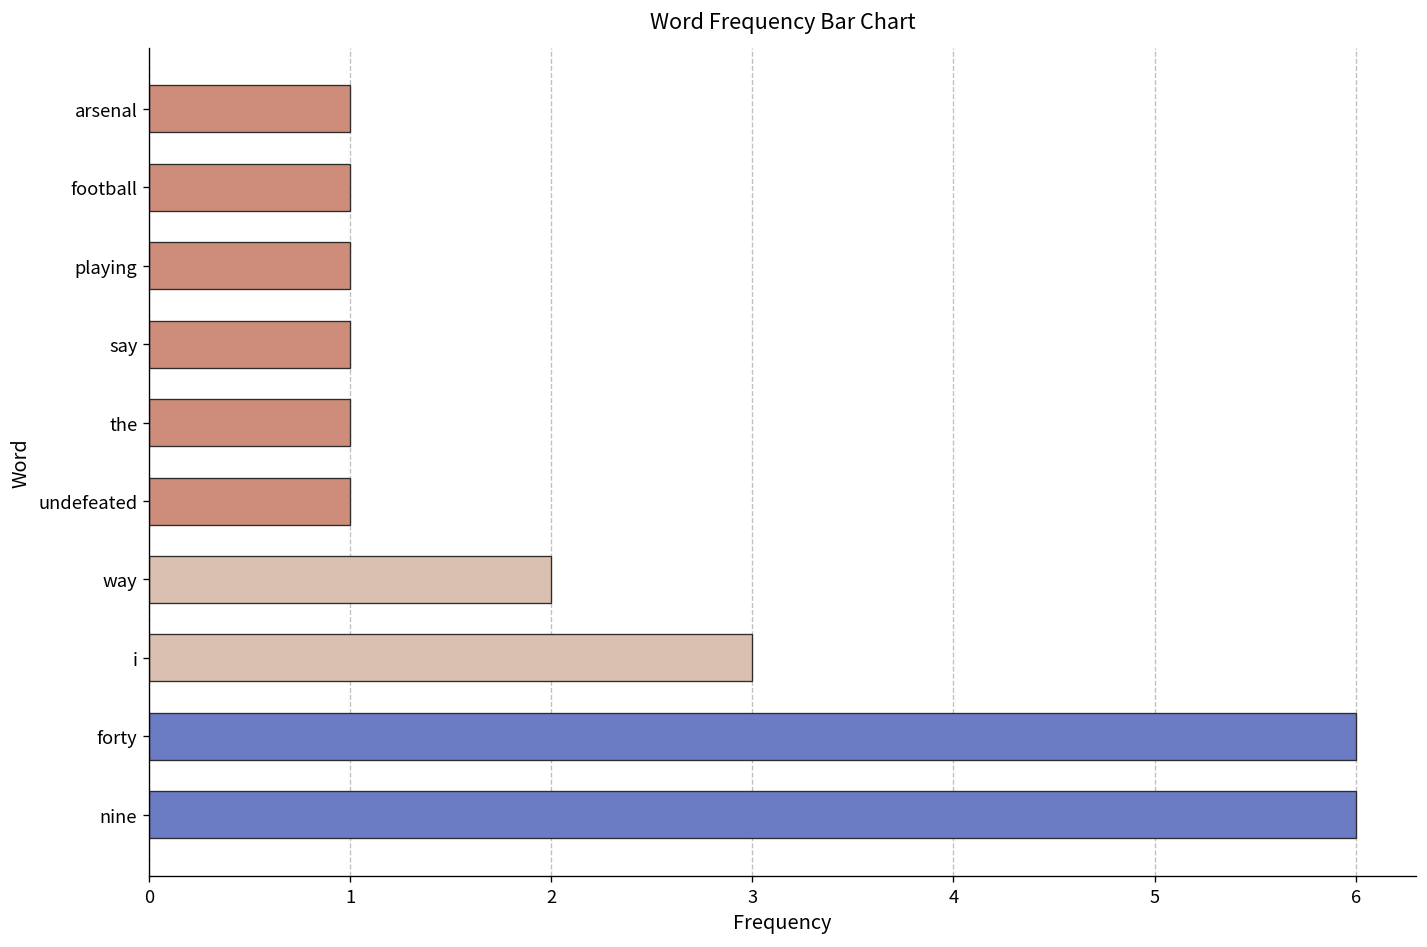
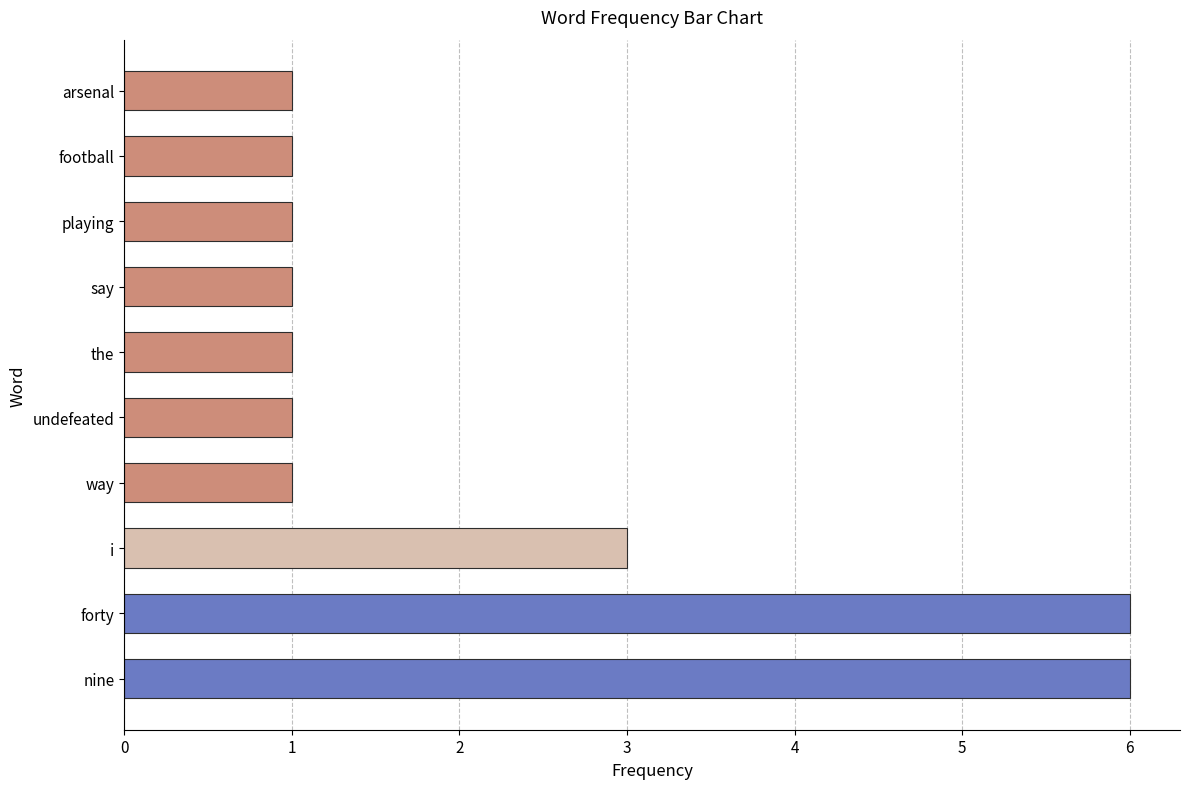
  {
    "arsenal": 1,
    "football": 1,
    "playing": 1,
    "say": 1,
    "the": 1,
    "undefeated": 1,
-   "way": 2,
+   "way": 1,
    "i": 3,
    "forty": 6,
    "nine": 6
  }
